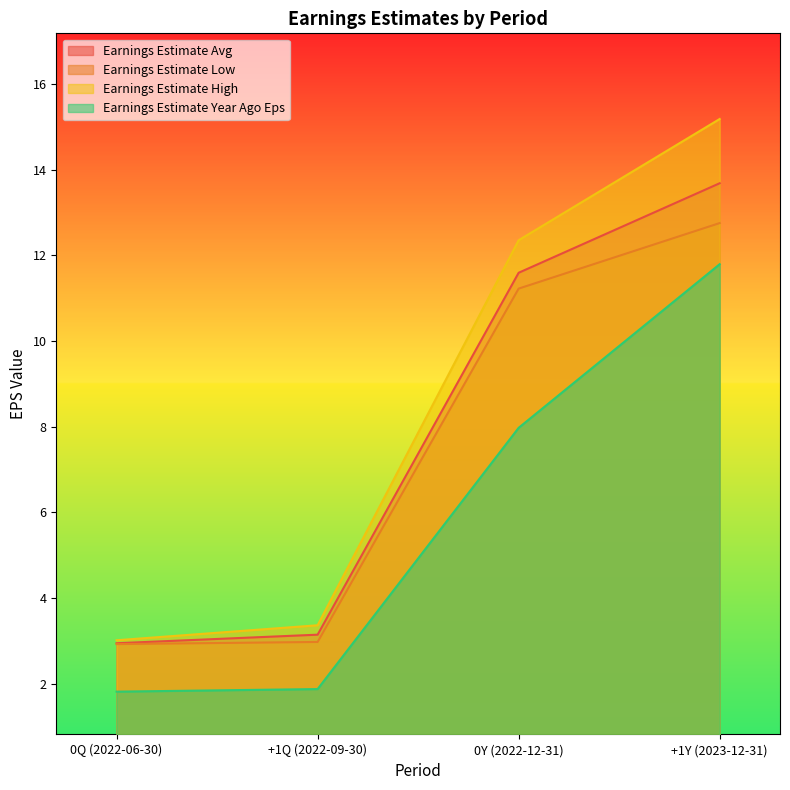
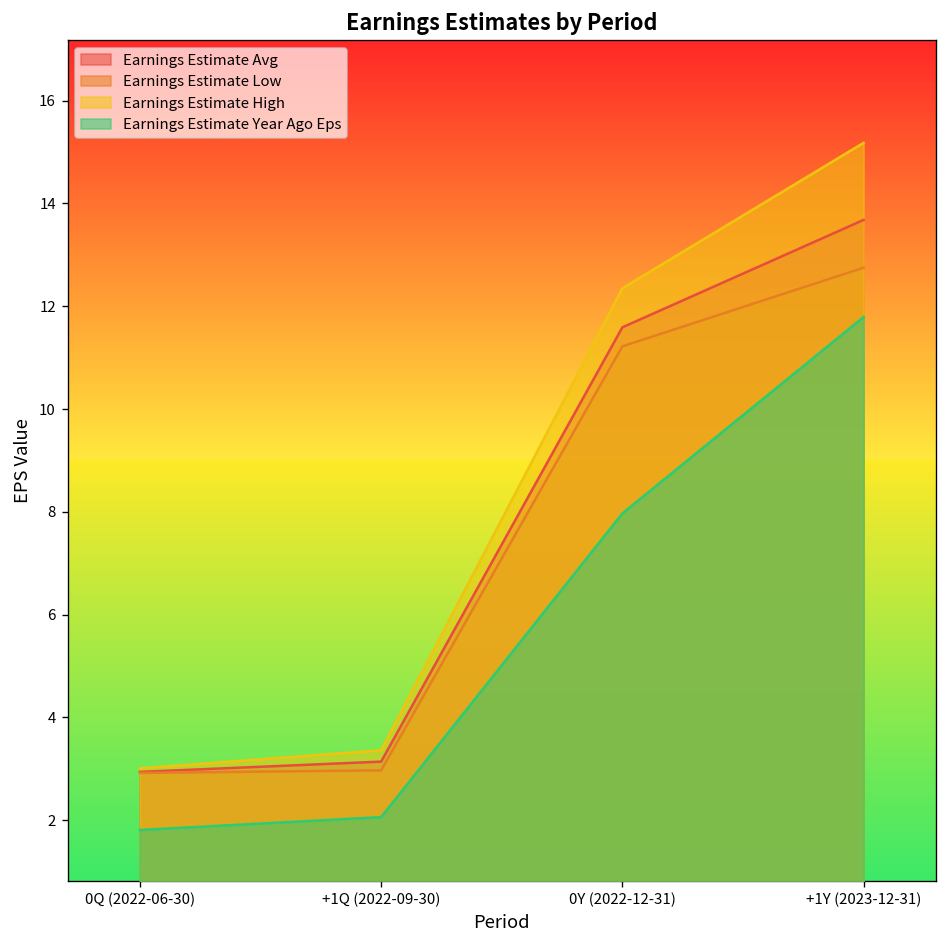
  {
    "Earnings Estimate High": {
      "0Q (2022-06-30)": 3.0,
      "+1Q (2022-09-30)": 3.4,
      "0Y (2022-12-31)": 12.4,
      "+1Y (2023-12-31)": 15.2
    },
    "Earnings Estimate Year Ago Eps": {
      "0Q (2022-06-30)": 1.8,
-     "+1Q (2022-09-30)": 1.9,
+     "+1Q (2022-09-30)": 2.1,
      "0Y (2022-12-31)": 8.0,
      "+1Y (2023-12-31)": 11.8
    }
  }
